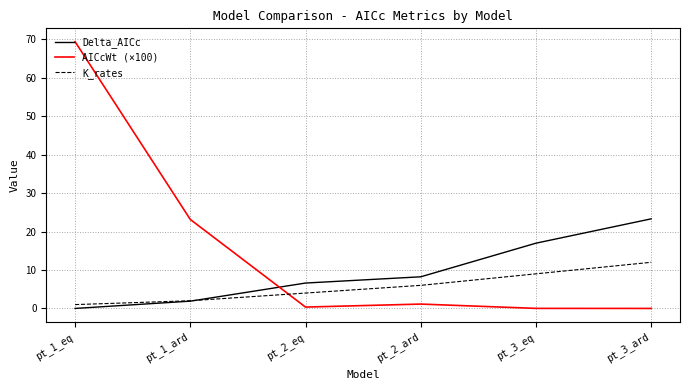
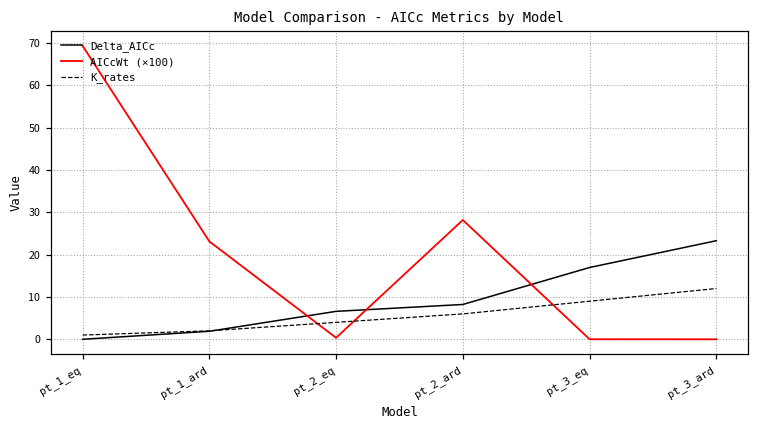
  {
    "AICcWt (×100)": {
      "pt_1_eq": 69,
      "pt_1_ard": 23,
      "pt_2_eq": 0,
-     "pt_2_ard": 1,
+     "pt_2_ard": 28,
      "pt_3_eq": 0,
      "pt_3_ard": 0
    }
  }
